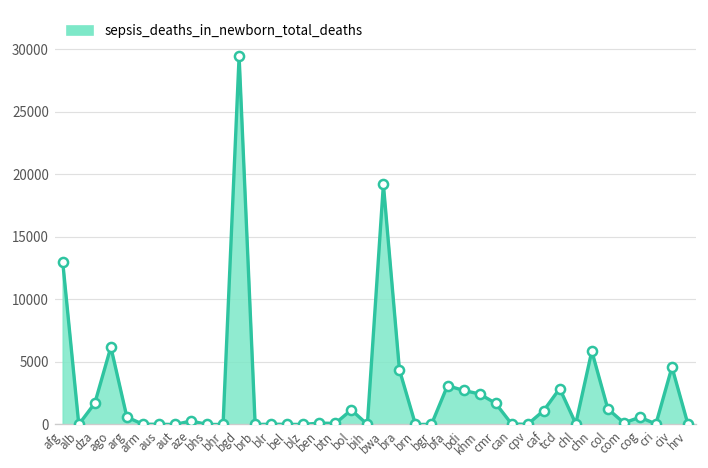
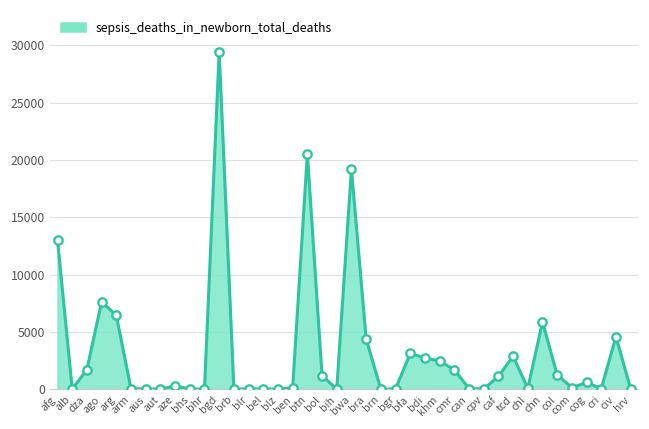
  {
    "afg": 13000,
    "alb": 0,
    "dza": 1700,
-   "ago": 6200,
-   "arg": 600,
+   "ago": 7600,
+   "arg": 6400,
    "arm": 0,
    "aus": 0,
    "aut": 0,
    "aze": 300,
    "bhs": 0,
    "bhr": 0,
    "bgd": 29500,
    "brb": 0,
    "blr": 0,
    "bel": 0,
    "blz": 0,
    "ben": 100,
-   "btn": 100,
+   "btn": 20500,
    "bol": 1200,
    "bih": 0,
    "bwa": 19200,
    "bra": 4400,
    "brn": 0,
    "bgr": 0,
    "bfa": 3100,
    "bdi": 2700,
    "khm": 2400,
    "cmr": 1700,
    "can": 0,
    "cpv": 0,
    "caf": 1100,
    "tcd": 2900,
    "chl": 100,
    "chn": 5900,
    "col": 1300,
    "com": 100,
    "cog": 600,
    "cri": 0,
    "civ": 4600,
    "hrv": 0
  }
